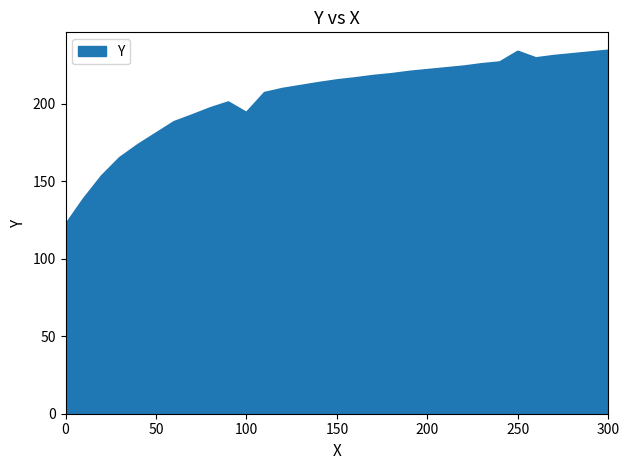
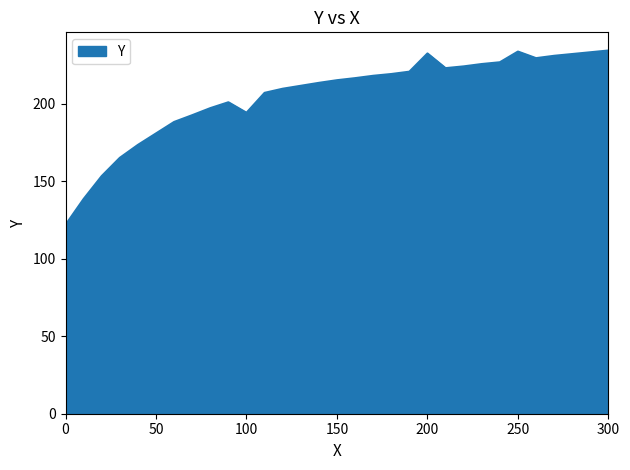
  {
    "0": 122,
    "100": 194,
    "150": 215,
-   "200": 222,
+   "200": 232,
    "250": 234,
    "300": 234
  }
